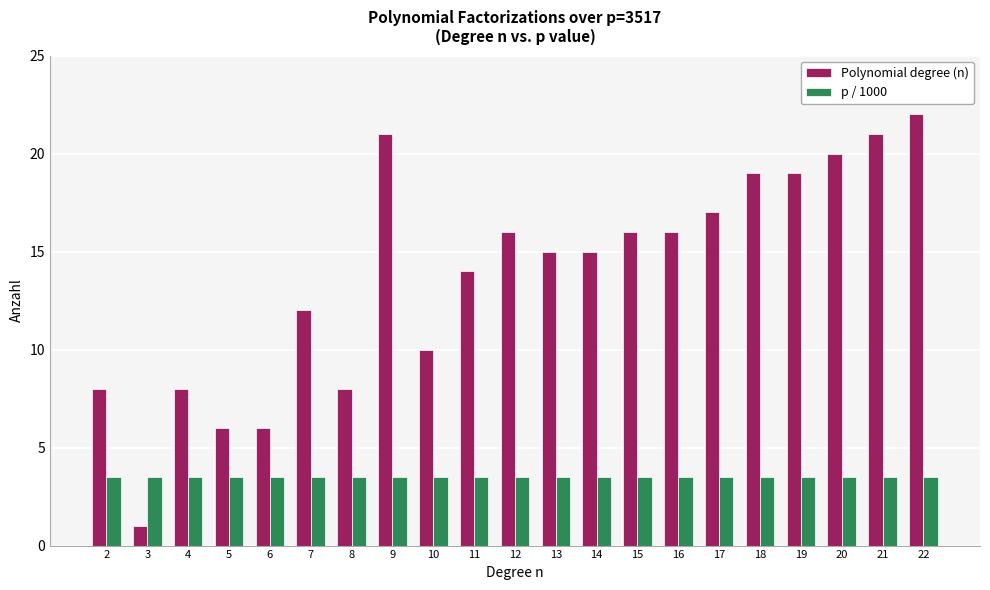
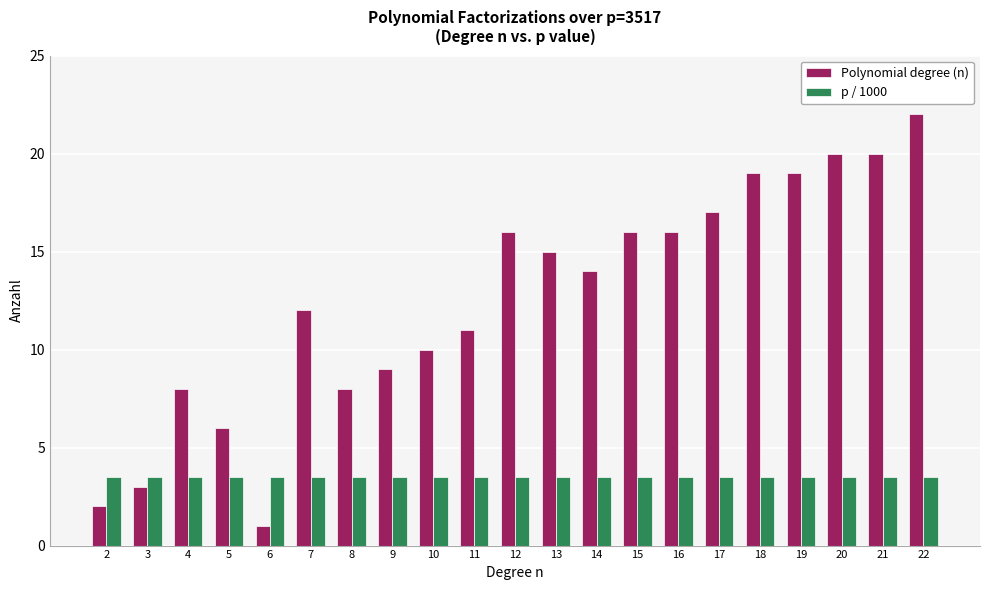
  {
    "Polynomial degree (n)": {
-     "2": 8,
-     "3": 1,
+     "2": 2,
+     "3": 3,
      "4": 8,
      "5": 6,
-     "6": 6,
+     "6": 1,
      "7": 12,
      "8": 8,
-     "9": 21,
+     "9": 9,
      "10": 10,
-     "11": 14,
+     "11": 11,
      "12": 16,
      "13": 15,
-     "14": 15,
+     "14": 14,
      "15": 16,
      "16": 16,
      "17": 17,
      "18": 19,
      "19": 19,
      "20": 20,
-     "21": 21,
+     "21": 20,
      "22": 22
    },
    "p / 1000": {
      "2": 3.5,
      "3": 3.5,
      "4": 3.5,
      "5": 3.5,
      "6": 3.5,
      "7": 3.5,
      "8": 3.5,
      "9": 3.5,
      "10": 3.5,
      "11": 3.5,
      "12": 3.5,
      "13": 3.5,
      "14": 3.5,
      "15": 3.5,
      "16": 3.5,
      "17": 3.5,
      "18": 3.5,
      "19": 3.5,
      "20": 3.5,
      "21": 3.5,
      "22": 3.5
    }
  }
